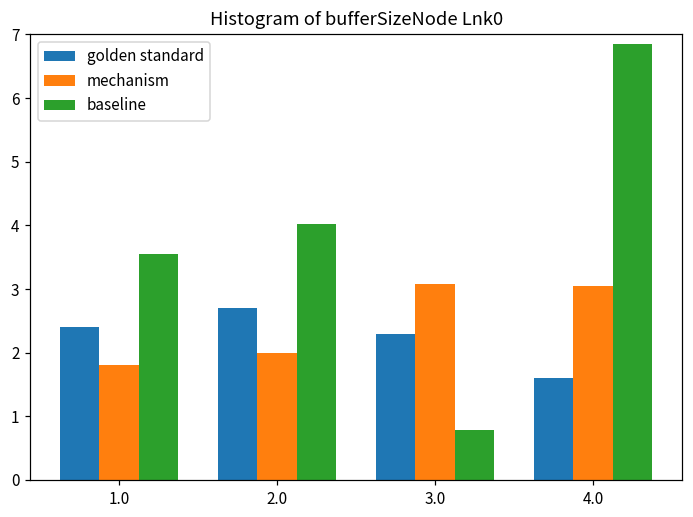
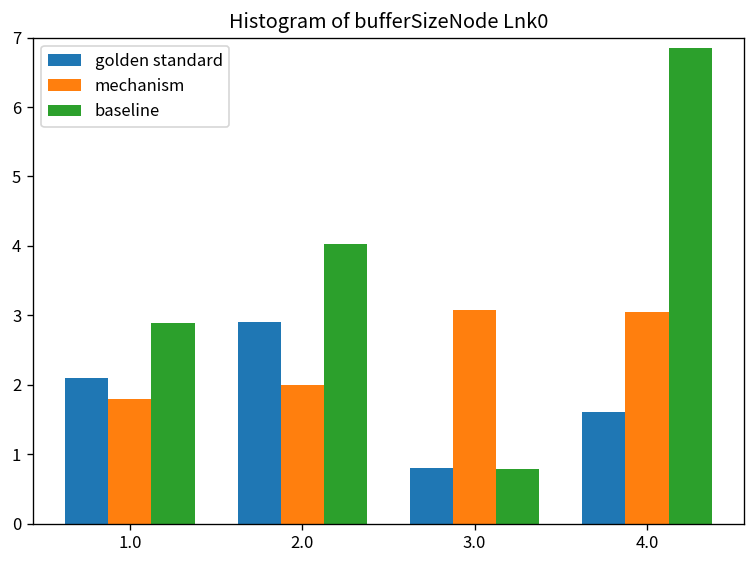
  {
    "golden standard": {
-     "1.0": 2.4,
-     "2.0": 2.7,
-     "3.0": 2.3,
+     "1.0": 2.1,
+     "2.0": 2.9,
+     "3.0": 0.8,
      "4.0": 1.6
    },
    "mechanism": {
      "1.0": 1.8,
      "2.0": 2.0,
      "3.0": 3.1,
      "4.0": 3.1
    },
    "baseline": {
-     "1.0": 3.6,
+     "1.0": 2.9,
      "2.0": 4.0,
      "3.0": 0.8,
      "4.0": 6.9
    }
  }
